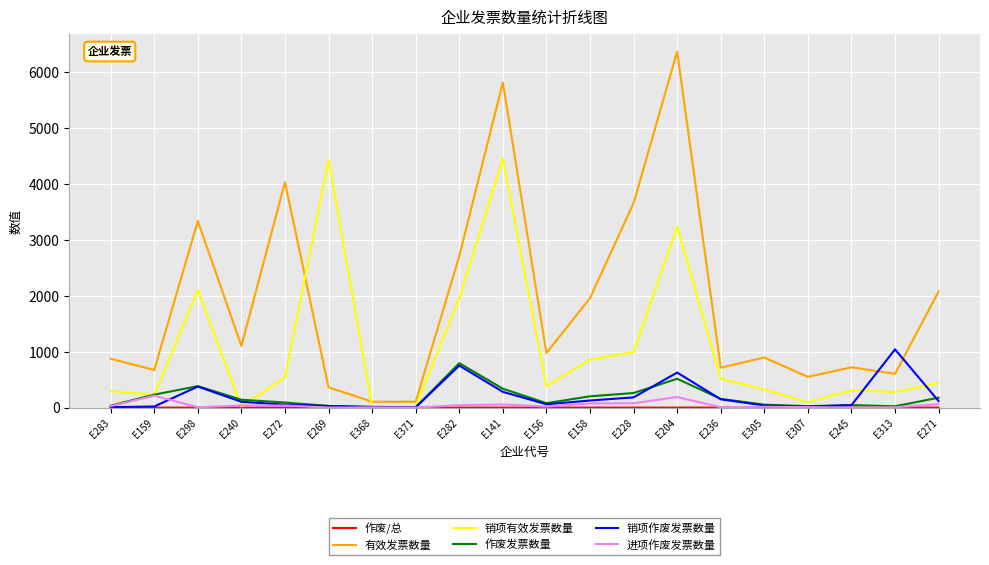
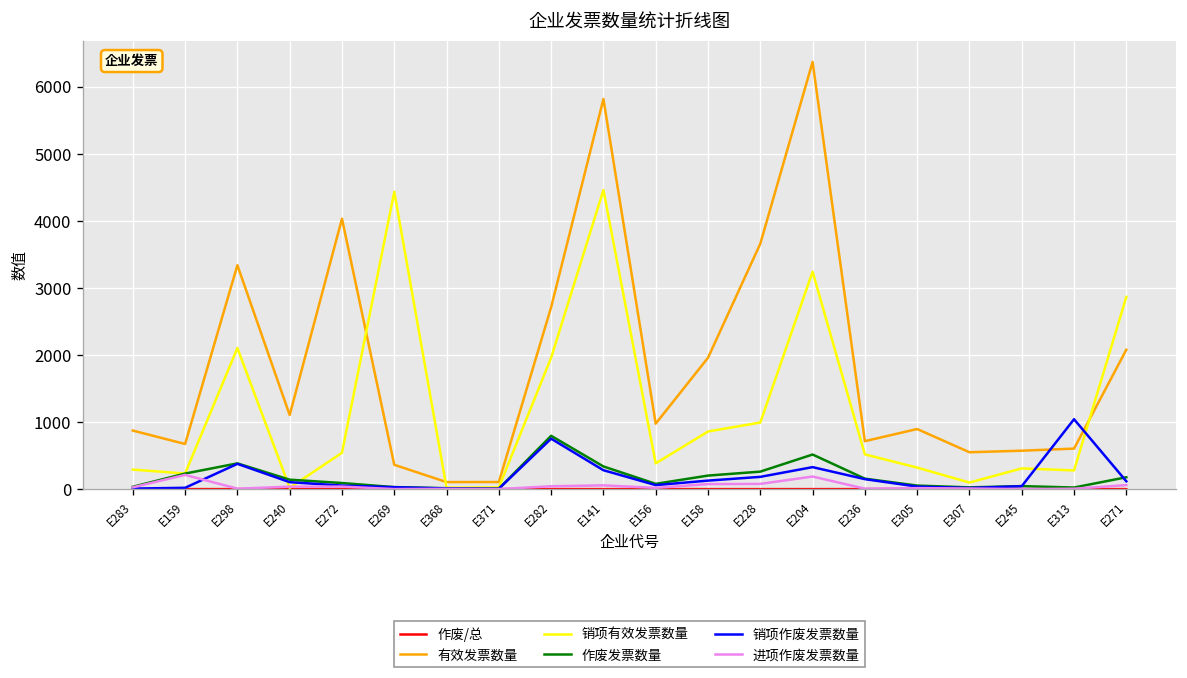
  {
    "作废/总": {
      "E141": 0,
      "E158": 0,
      "E228": 0,
      "E204": 0,
      "E271": 0
    },
    "有效发票数量": {
      "E283": 900,
      "E159": 700,
      "E298": 3300,
      "E240": 1100,
      "E272": 4000,
      "E269": 400,
      "E368": 100,
      "E371": 100,
      "E282": 2700,
      "E141": 5800,
      "E156": 1000,
      "E158": 2000,
      "E228": 3700,
      "E204": 6400,
      "E236": 700,
      "E305": 900,
      "E307": 600,
-     "E245": 700,
+     "E245": 600,
      "E313": 600,
      "E271": 2100
    },
    "销项有效发票数量": {
      "E283": 300,
      "E298": 2100,
      "E272": 500,
      "E269": 4400,
      "E282": 2000,
      "E141": 4500,
      "E156": 400,
      "E158": 900,
      "E228": 1000,
      "E204": 3200,
      "E236": 500,
      "E305": 300,
      "E307": 100,
      "E245": 300,
      "E313": 300,
-     "E271": 400
+     "E271": 2900
    },
    "作废发票数量": {
      "E141": 300,
      "E158": 200,
      "E228": 300,
      "E204": 500,
      "E271": 200
    },
    "销项作废发票数量": {
      "E141": 300,
      "E158": 100,
      "E228": 200,
-     "E204": 600,
+     "E204": 300,
      "E313": 1000,
      "E271": 100
    },
    "进项作废发票数量": {
      "E141": 100,
      "E158": 100,
      "E228": 100,
      "E204": 200,
      "E271": 100
    }
  }
